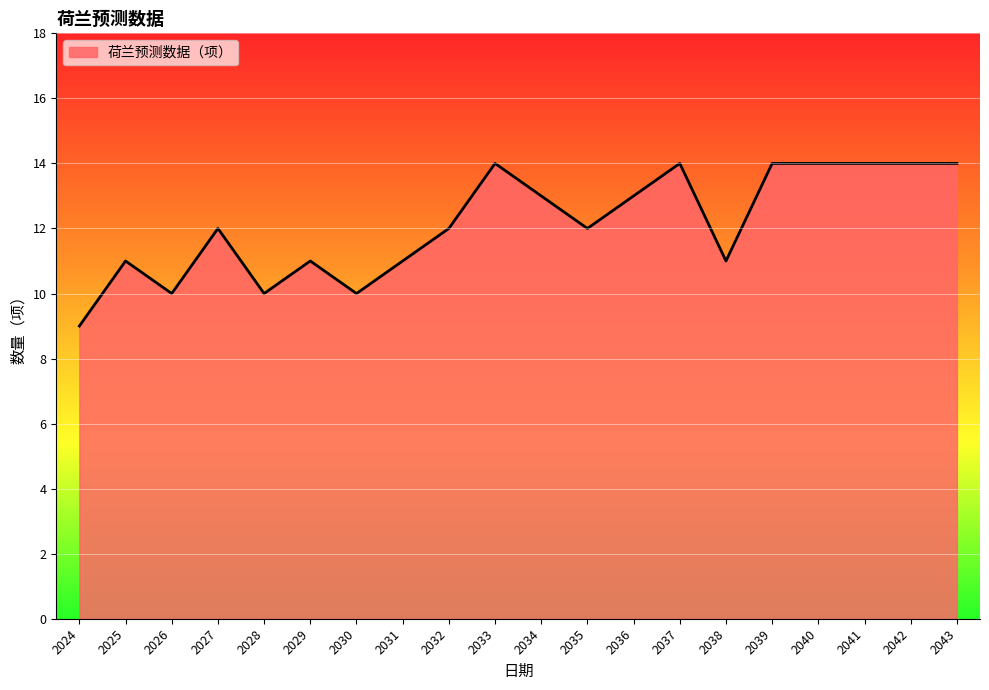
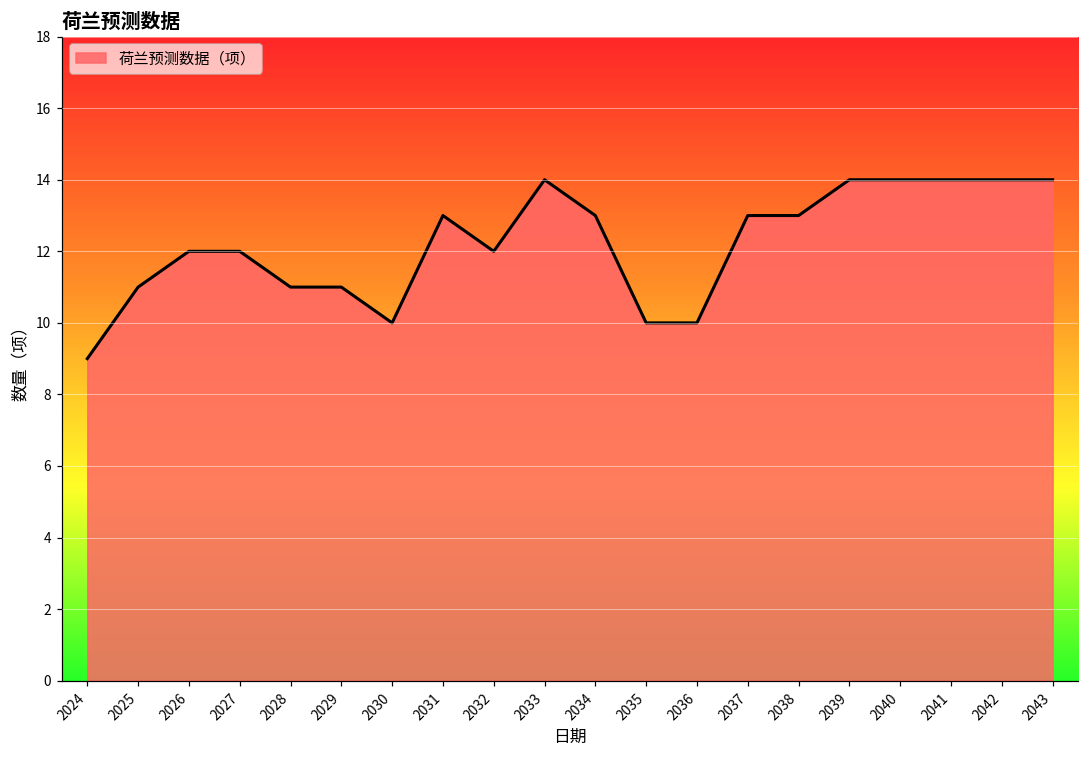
  {
    "2024": 9,
    "2025": 11,
-   "2026": 10,
+   "2026": 12,
    "2027": 12,
-   "2028": 10,
+   "2028": 11,
    "2029": 11,
    "2030": 10,
-   "2031": 11,
+   "2031": 13,
    "2032": 12,
    "2033": 14,
    "2034": 13,
-   "2035": 12,
-   "2036": 13,
-   "2037": 14,
-   "2038": 11,
+   "2035": 10,
+   "2036": 10,
+   "2037": 13,
+   "2038": 13,
    "2039": 14,
    "2040": 14,
    "2041": 14,
    "2042": 14,
    "2043": 14
  }
